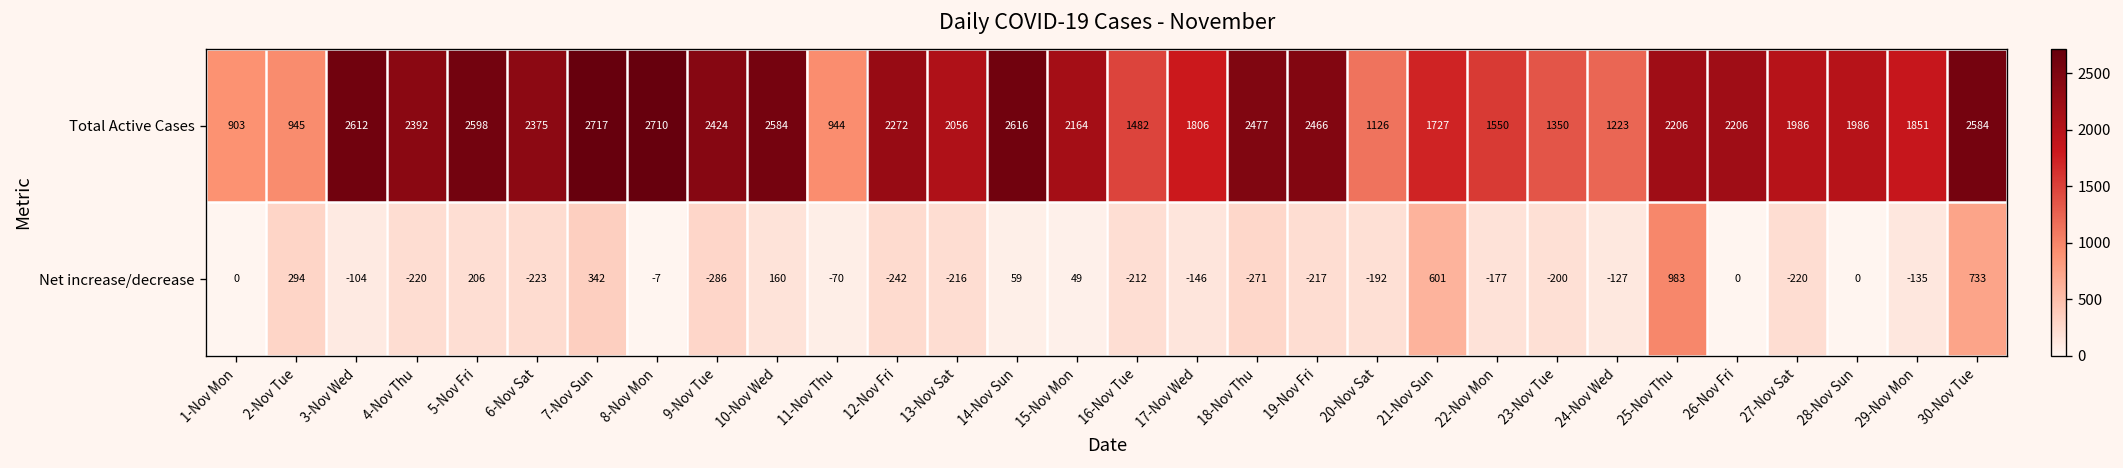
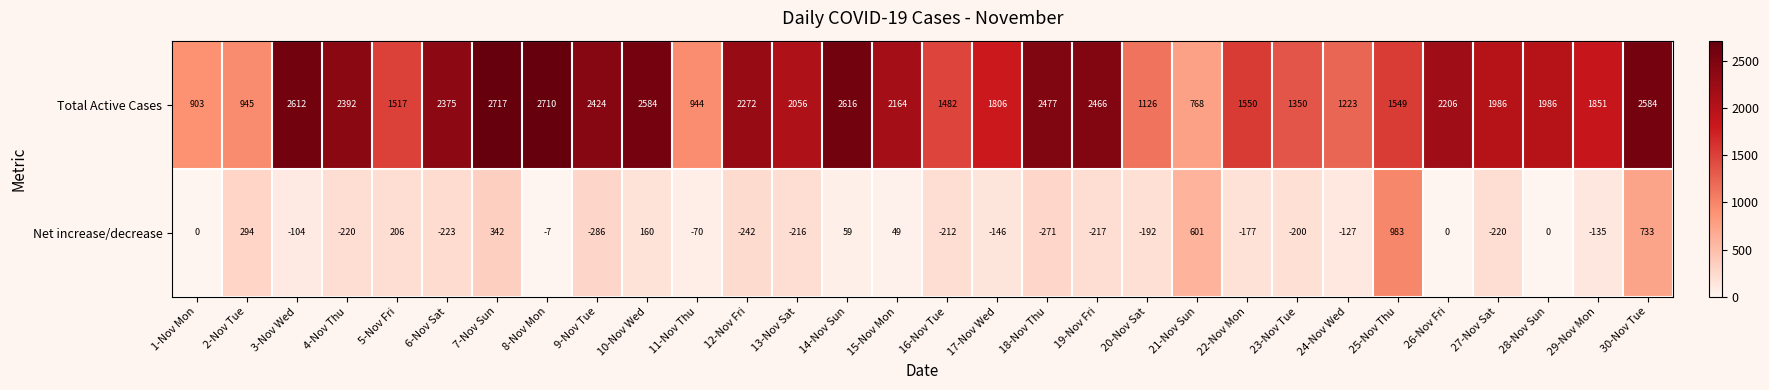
  {
    "Total Active Cases": {
      "1-Nov Mon": 903,
      "2-Nov Tue": 945,
      "3-Nov Wed": 2612,
      "4-Nov Thu": 2392,
-     "5-Nov Fri": 2598,
+     "5-Nov Fri": 1517,
      "6-Nov Sat": 2375,
      "7-Nov Sun": 2717,
      "8-Nov Mon": 2710,
      "9-Nov Tue": 2424,
      "10-Nov Wed": 2584,
      "11-Nov Thu": 944,
      "12-Nov Fri": 2272,
      "13-Nov Sat": 2056,
      "14-Nov Sun": 2616,
      "15-Nov Mon": 2164,
      "16-Nov Tue": 1482,
      "17-Nov Wed": 1806,
      "18-Nov Thu": 2477,
      "19-Nov Fri": 2466,
      "20-Nov Sat": 1126,
-     "21-Nov Sun": 1727,
+     "21-Nov Sun": 768,
      "22-Nov Mon": 1550,
      "23-Nov Tue": 1350,
      "24-Nov Wed": 1223,
-     "25-Nov Thu": 2206,
+     "25-Nov Thu": 1549,
      "26-Nov Fri": 2206,
      "27-Nov Sat": 1986,
      "28-Nov Sun": 1986,
      "29-Nov Mon": 1851,
      "30-Nov Tue": 2584
    },
    "Net increase/decrease": {
      "1-Nov Mon": 0,
      "2-Nov Tue": 294,
      "3-Nov Wed": -104,
      "4-Nov Thu": -220,
      "5-Nov Fri": 206,
      "6-Nov Sat": -223,
      "7-Nov Sun": 342,
      "8-Nov Mon": -7,
      "9-Nov Tue": -286,
      "10-Nov Wed": 160,
      "11-Nov Thu": -70,
      "12-Nov Fri": -242,
      "13-Nov Sat": -216,
      "14-Nov Sun": 59,
      "15-Nov Mon": 49,
      "16-Nov Tue": -212,
      "17-Nov Wed": -146,
      "18-Nov Thu": -271,
      "19-Nov Fri": -217,
      "20-Nov Sat": -192,
      "21-Nov Sun": 601,
      "22-Nov Mon": -177,
      "23-Nov Tue": -200,
      "24-Nov Wed": -127,
      "25-Nov Thu": 983,
      "26-Nov Fri": 0,
      "27-Nov Sat": -220,
      "28-Nov Sun": 0,
      "29-Nov Mon": -135,
      "30-Nov Tue": 733
    }
  }
